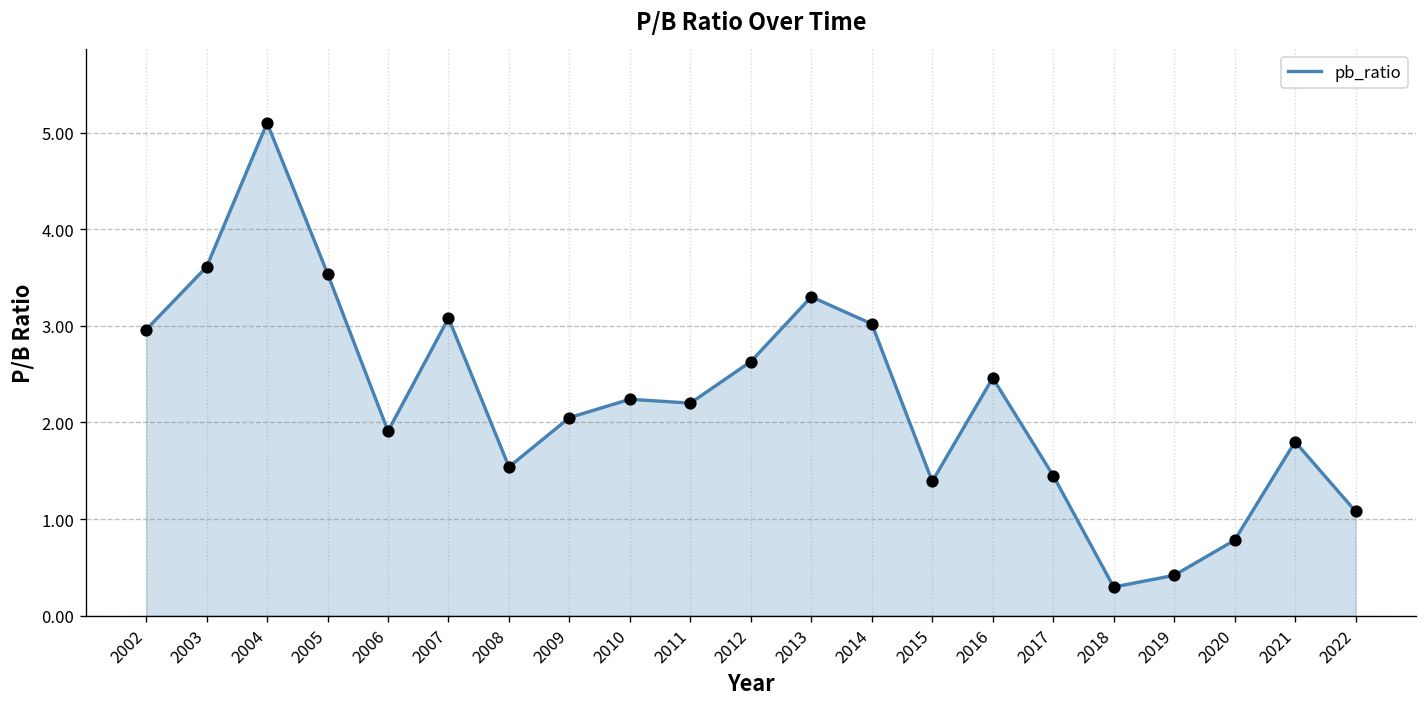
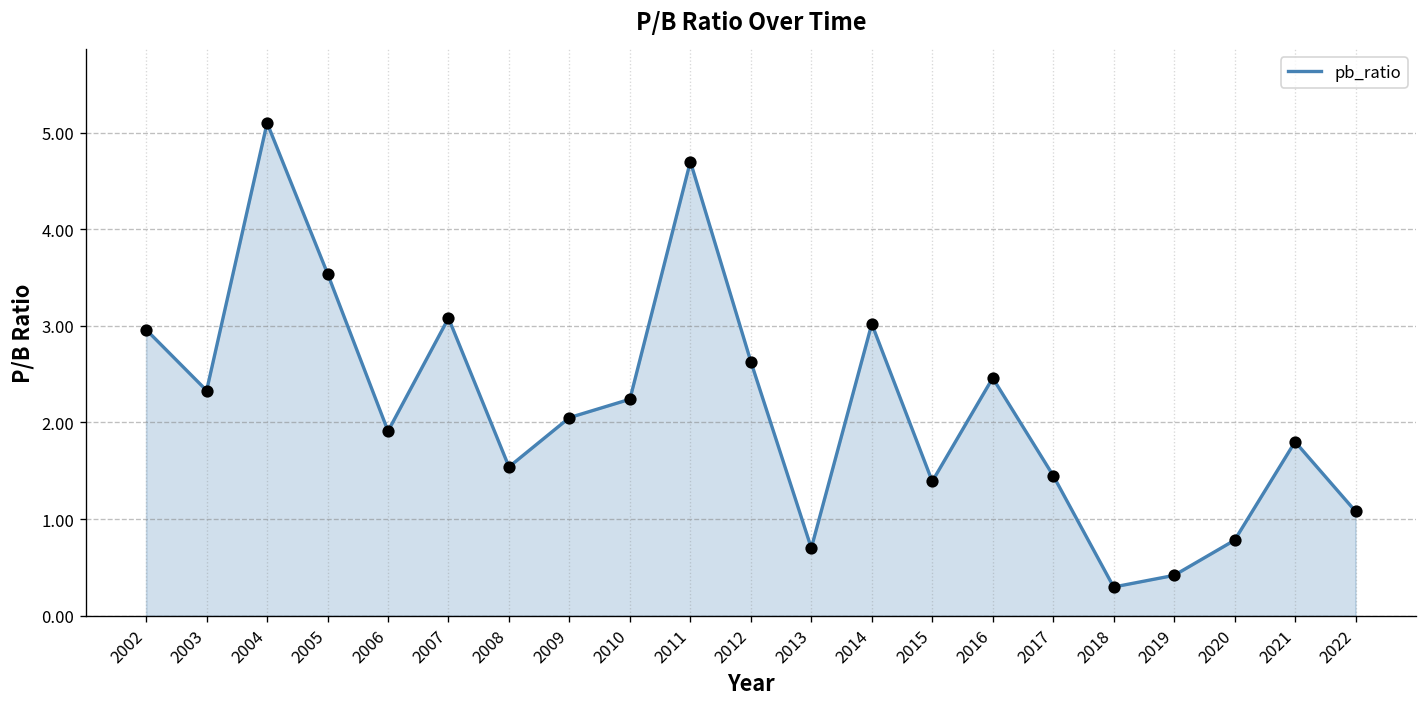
  {
    "2002": 3.0,
-   "2003": 3.6,
+   "2003": 2.3,
    "2004": 5.1,
    "2005": 3.5,
    "2006": 1.9,
    "2007": 3.1,
    "2008": 1.5,
    "2009": 2.1,
    "2010": 2.2,
-   "2011": 2.2,
+   "2011": 4.7,
    "2012": 2.6,
-   "2013": 3.3,
+   "2013": 0.7,
    "2014": 3.0,
    "2015": 1.4,
    "2016": 2.5,
    "2017": 1.5,
    "2018": 0.3,
    "2019": 0.4,
    "2020": 0.8,
    "2021": 1.8,
    "2022": 1.1
  }
